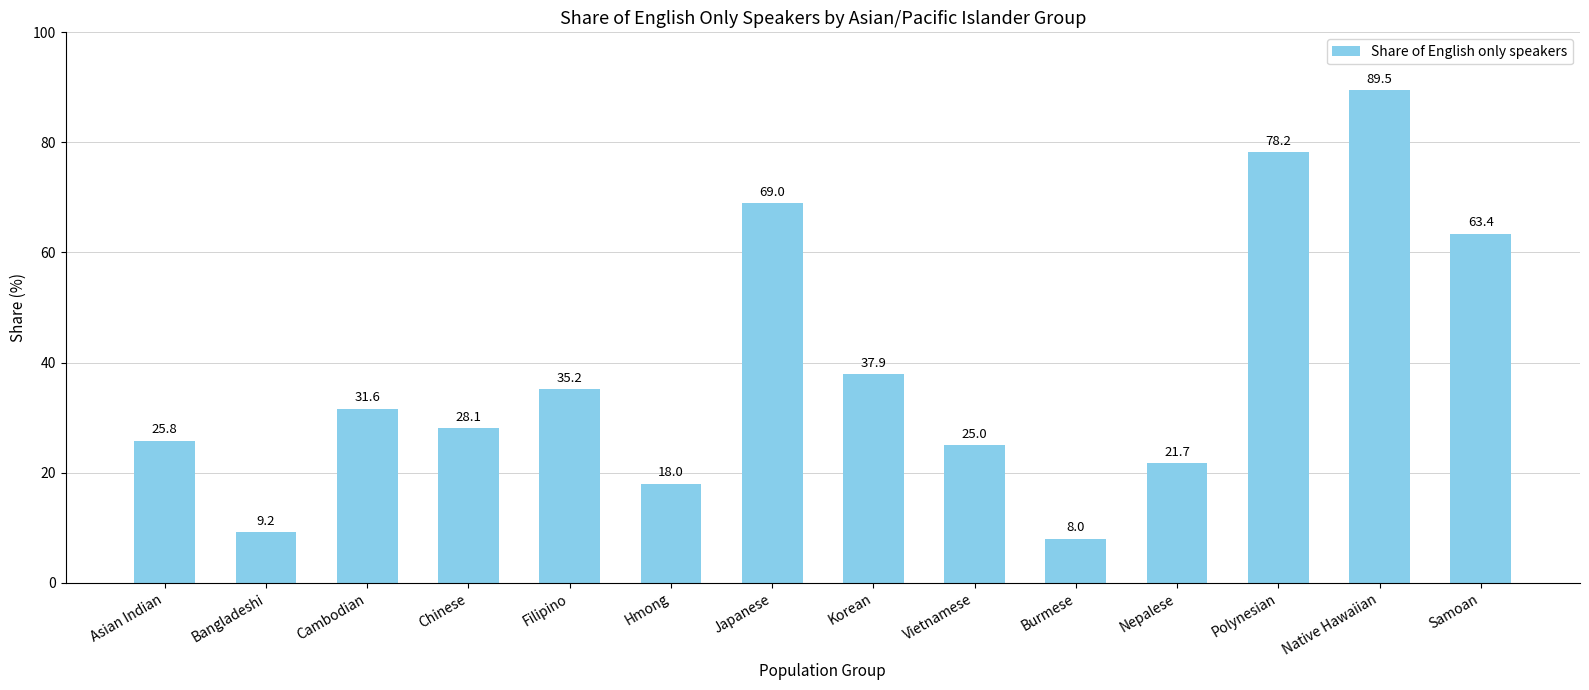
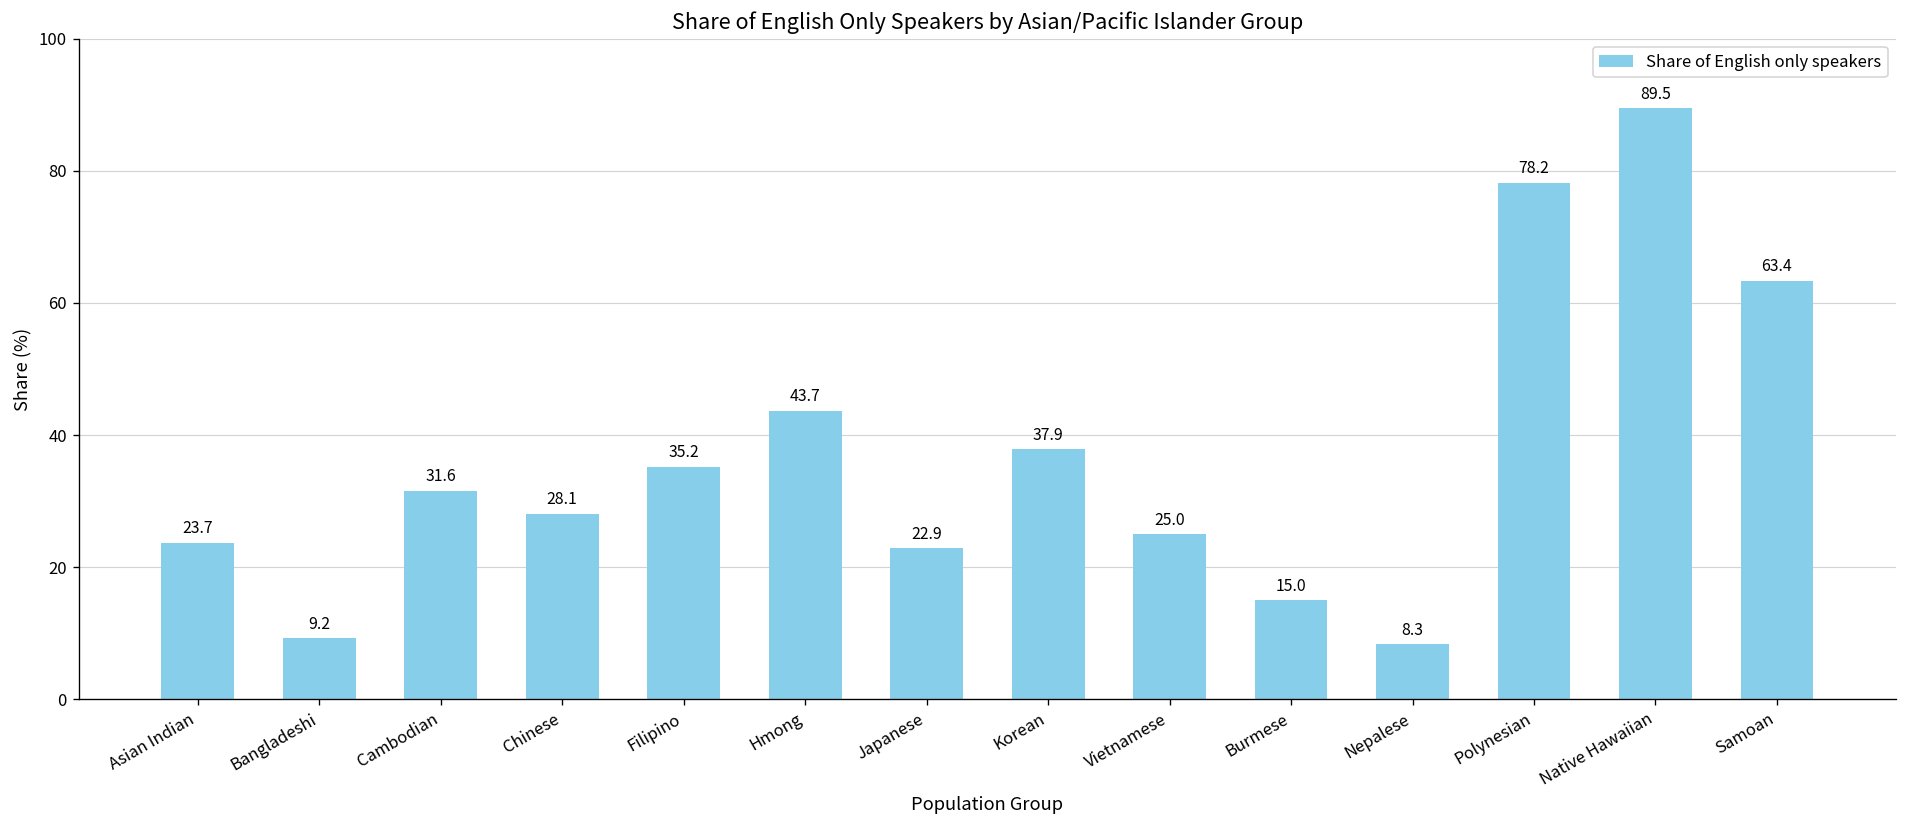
  {
-   "Asian Indian": 25.8,
+   "Asian Indian": 23.7,
    "Bangladeshi": 9.2,
    "Cambodian": 31.6,
    "Chinese": 28.1,
    "Filipino": 35.2,
-   "Hmong": 18.0,
-   "Japanese": 69.0,
+   "Hmong": 43.7,
+   "Japanese": 22.9,
    "Korean": 37.9,
    "Vietnamese": 25.0,
-   "Burmese": 8.0,
-   "Nepalese": 21.7,
+   "Burmese": 15.0,
+   "Nepalese": 8.3,
    "Polynesian": 78.2,
    "Native Hawaiian": 89.5,
    "Samoan": 63.4
  }
